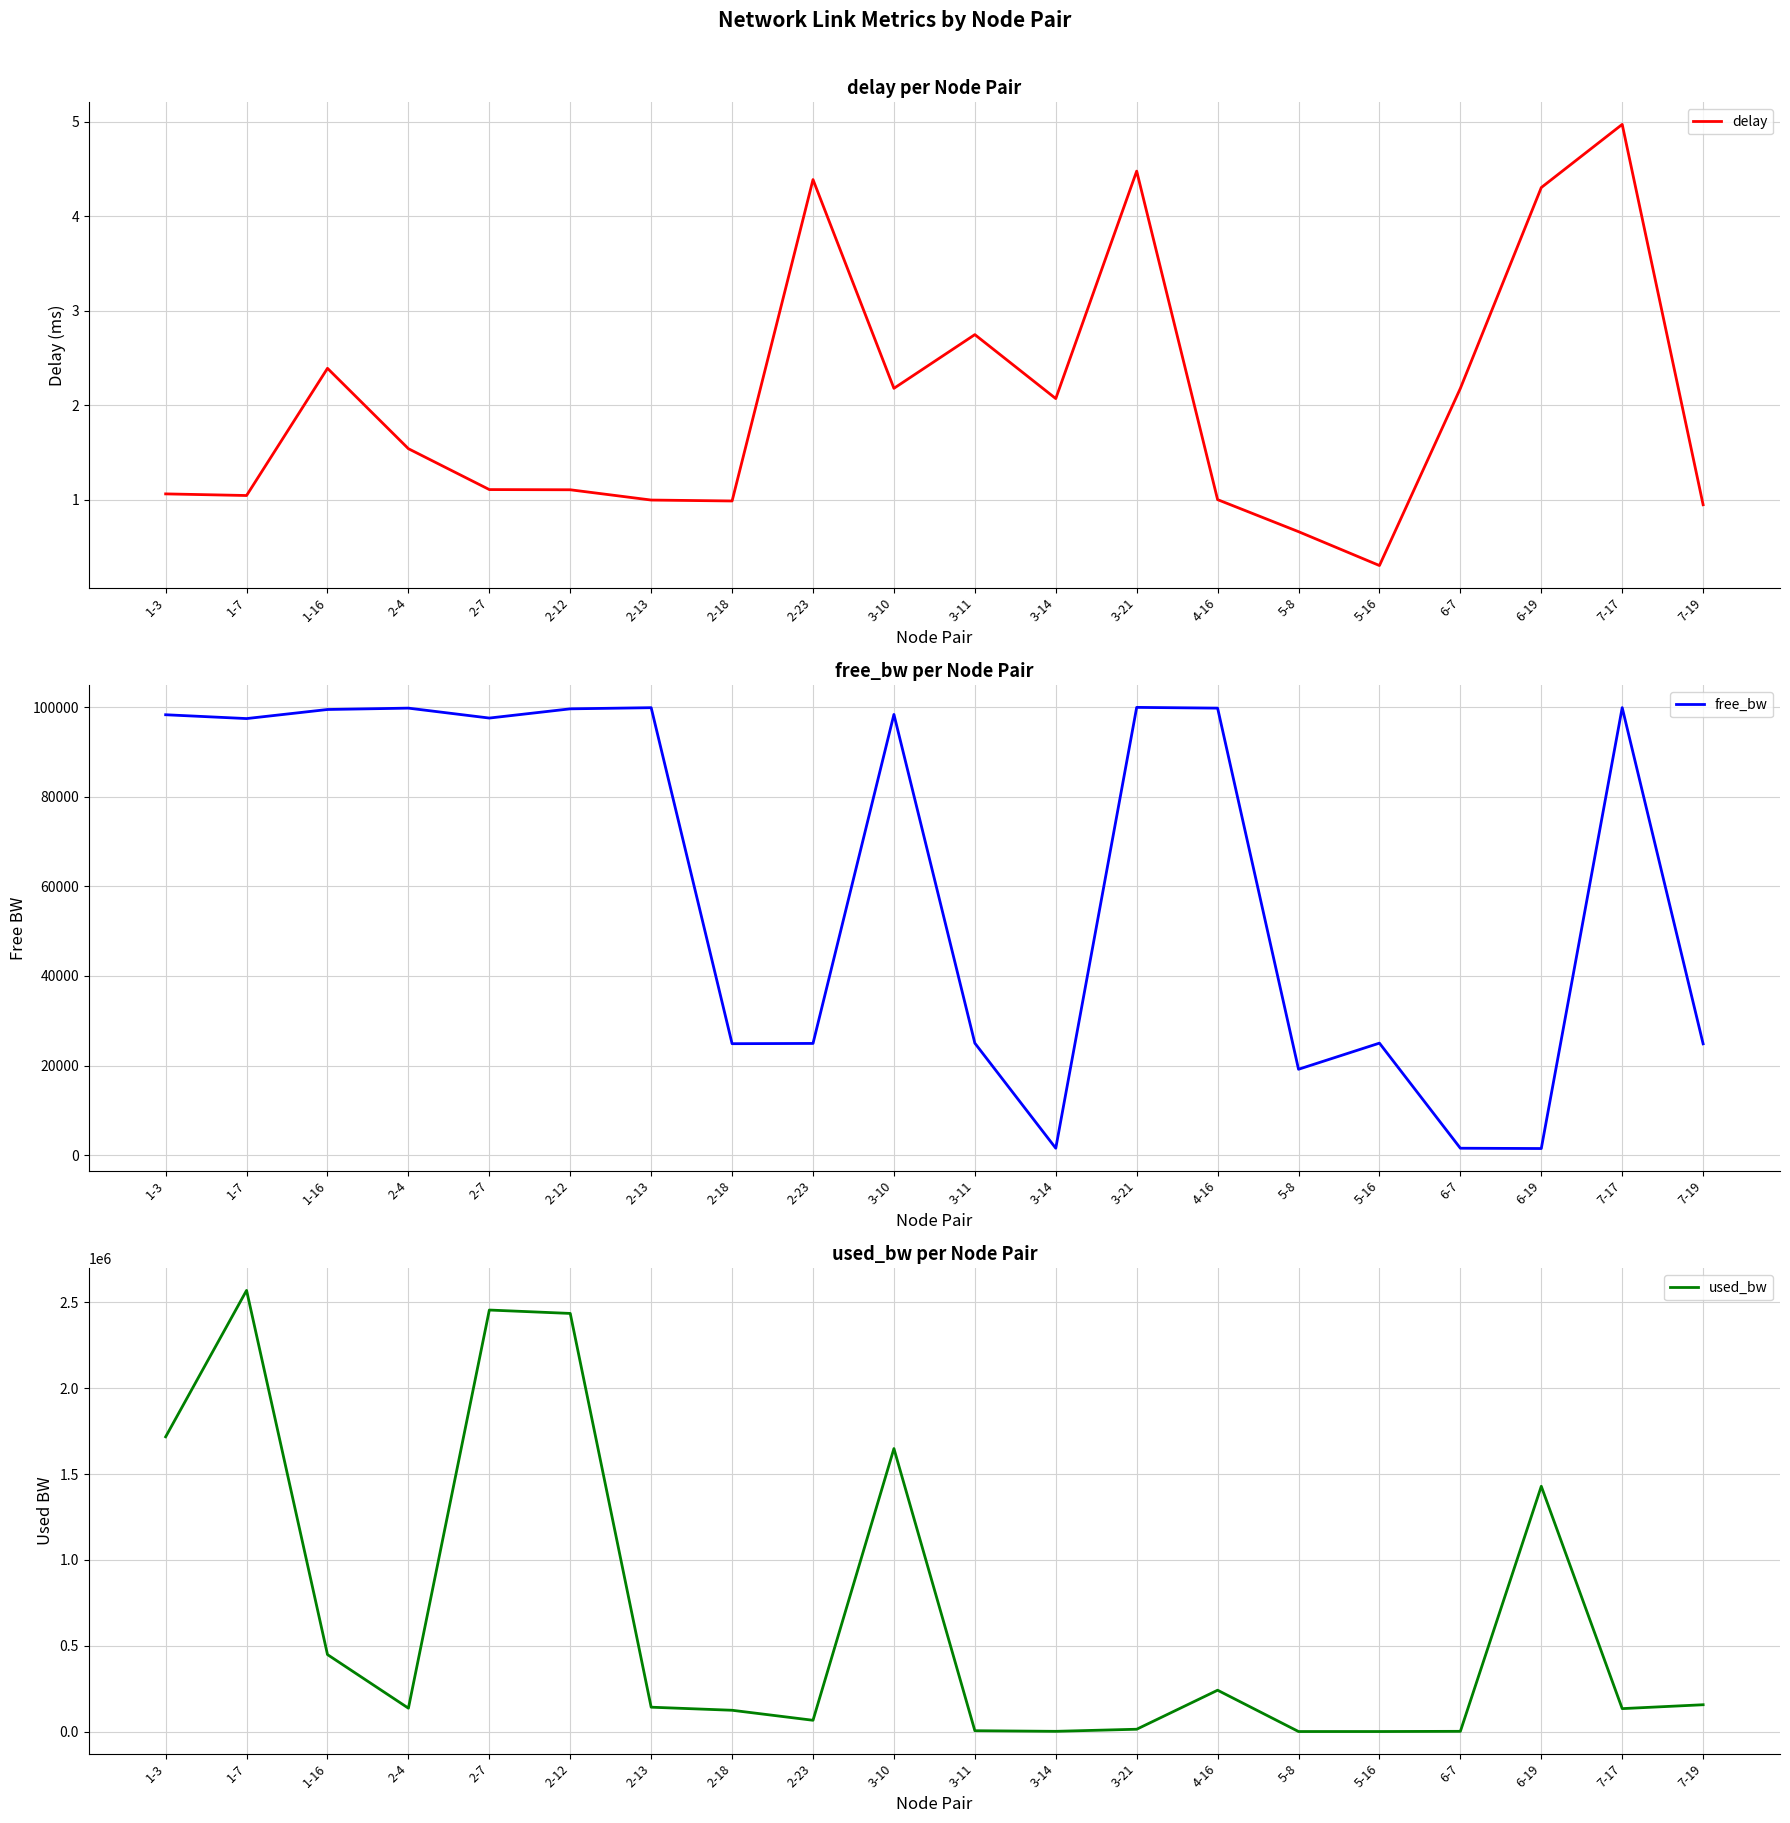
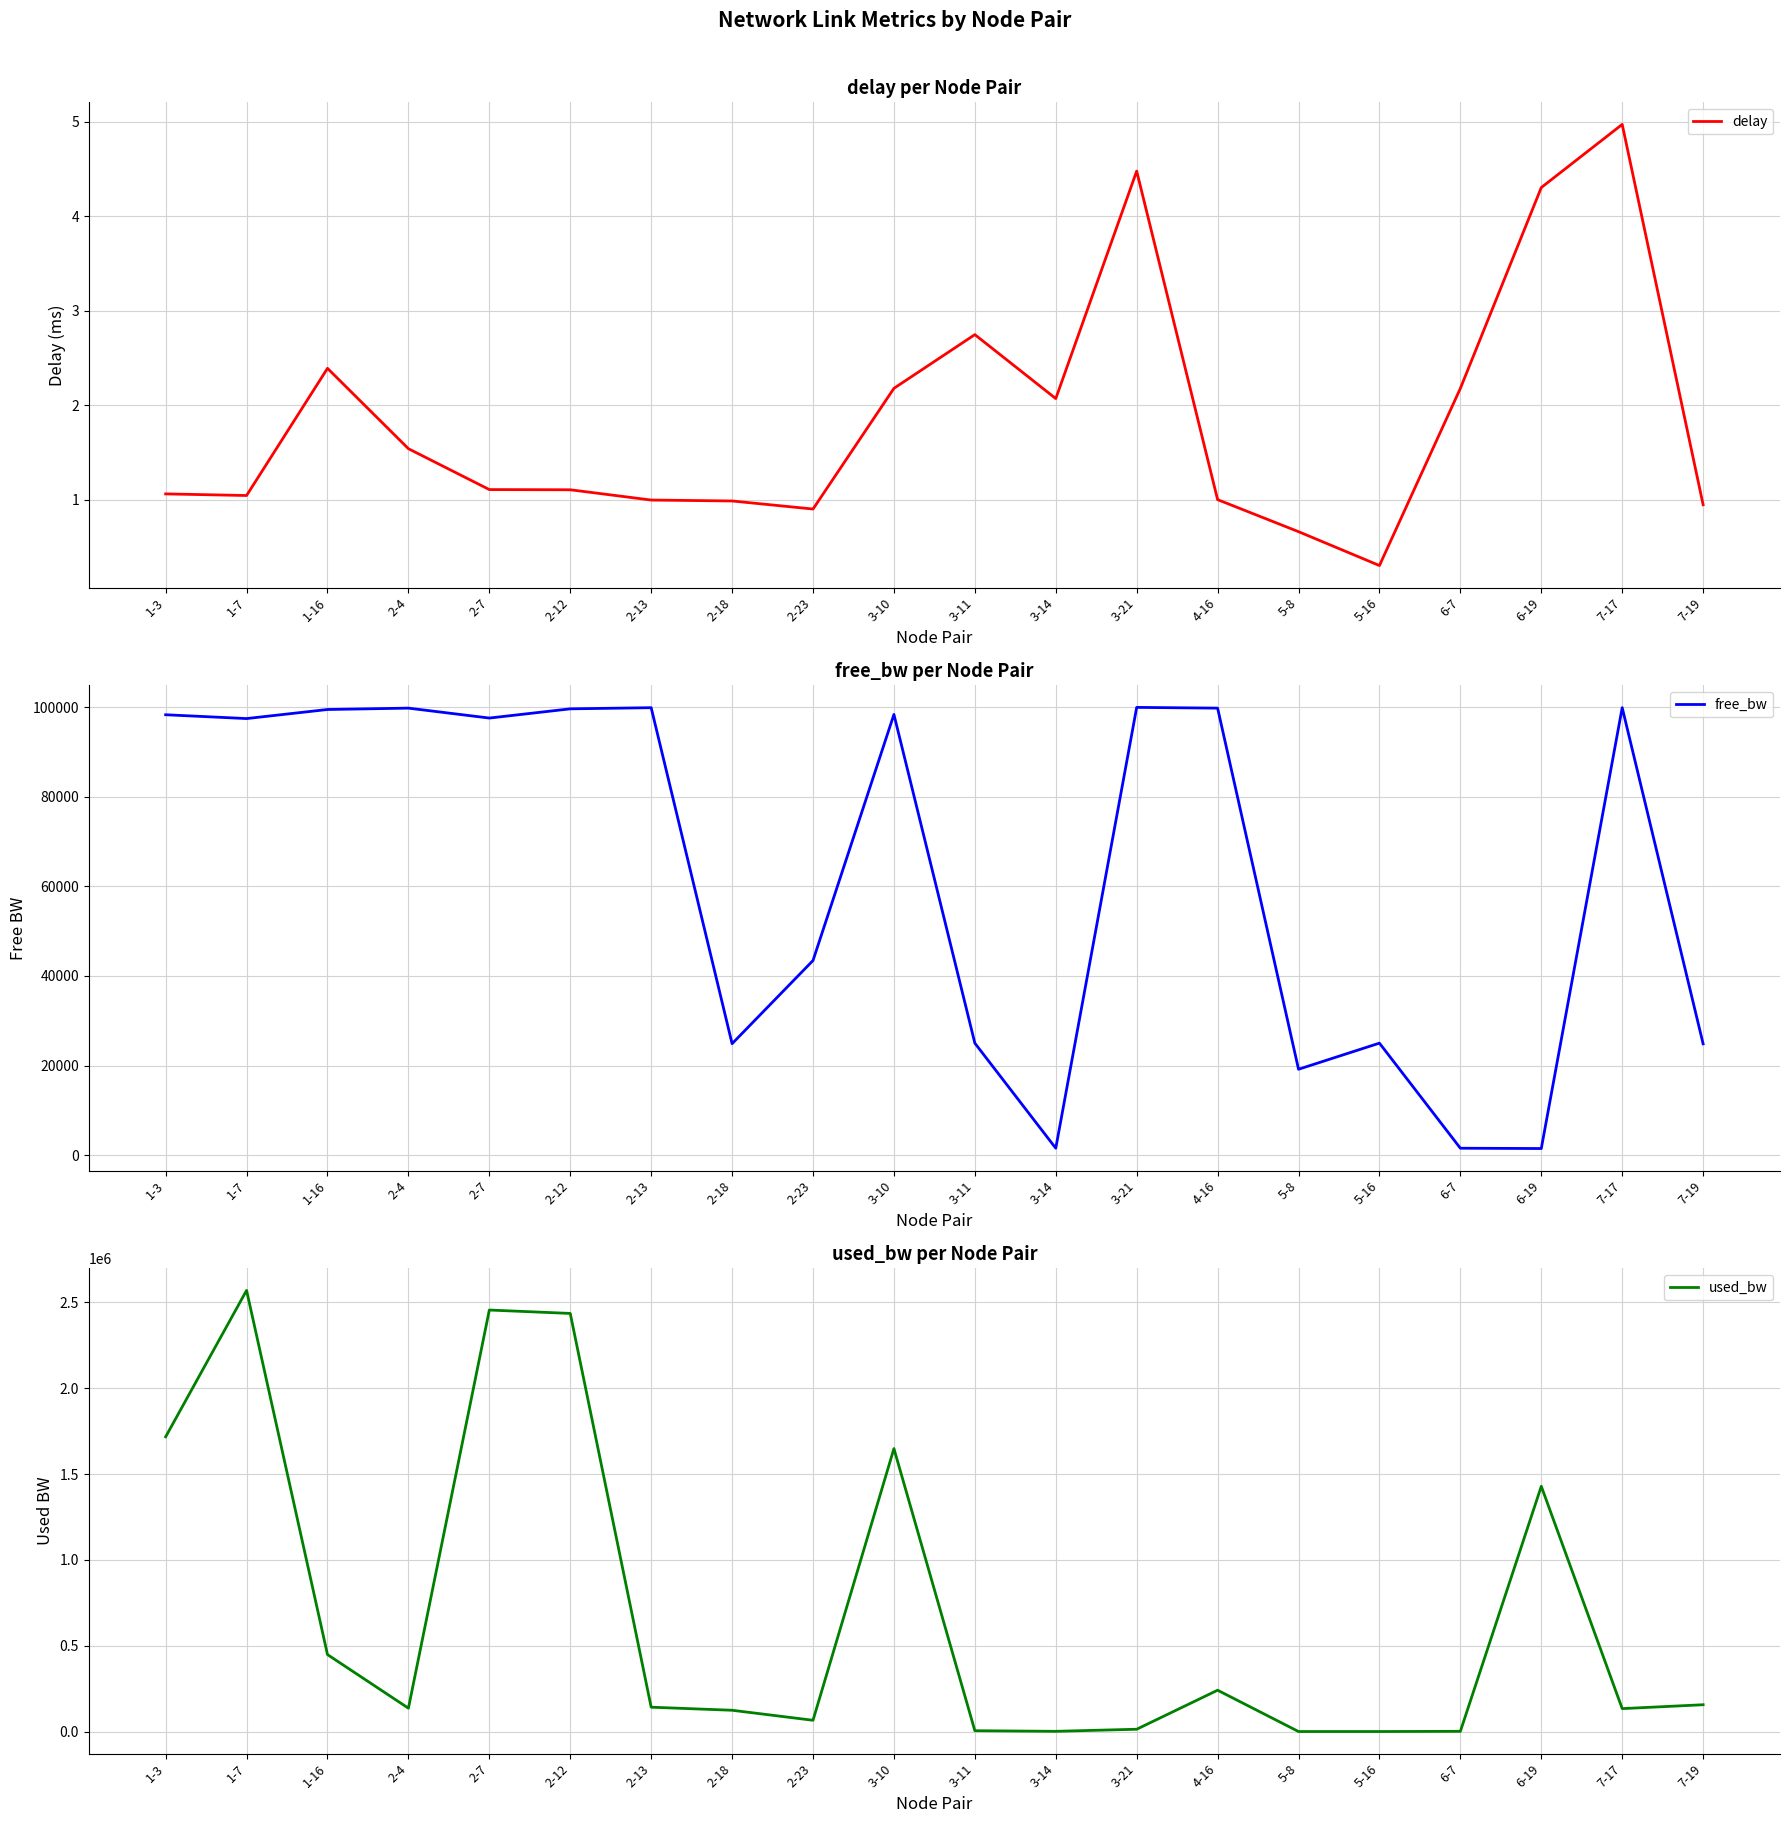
  {
    "delay per Node Pair": {
      "1-3": 1.1,
      "1-7": 1.0,
      "1-16": 2.4,
      "2-4": 1.5,
      "2-7": 1.1,
      "2-12": 1.1,
      "2-13": 1.0,
      "2-18": 1.0,
-     "2-23": 4.4,
+     "2-23": 0.9,
      "3-10": 2.2,
      "3-11": 2.7,
      "3-14": 2.1,
      "3-21": 4.5,
      "4-16": 1.0,
      "5-8": 0.7,
      "5-16": 0.3,
      "6-7": 2.2,
      "6-19": 4.3,
      "7-17": 5.0,
      "7-19": 0.9
    },
    "free_bw per Node Pair": {
      "1-3": 98000,
      "1-7": 97000,
      "1-16": 99000,
      "2-4": 100000,
      "2-7": 98000,
      "2-12": 100000,
      "2-13": 100000,
      "2-18": 25000,
-     "2-23": 25000,
+     "2-23": 43000,
      "3-10": 98000,
      "3-11": 25000,
      "3-14": 2000,
      "3-21": 100000,
      "4-16": 100000,
      "5-8": 19000,
      "5-16": 25000,
      "6-7": 2000,
      "6-19": 1000,
      "7-17": 100000,
      "7-19": 25000
    },
    "used_bw per Node Pair": {
      "1-3": 1720000,
      "1-7": 2570000,
      "1-16": 450000,
      "2-4": 140000,
      "2-7": 2460000,
      "2-12": 2440000,
      "2-13": 140000,
      "2-18": 120000,
      "2-23": 70000,
      "3-10": 1650000,
      "3-11": 0,
      "3-14": 0,
      "3-21": 10000,
      "4-16": 240000,
      "5-8": 0,
      "5-16": 0,
      "6-7": 0,
      "6-19": 1430000,
      "7-17": 130000,
      "7-19": 160000
    }
  }
